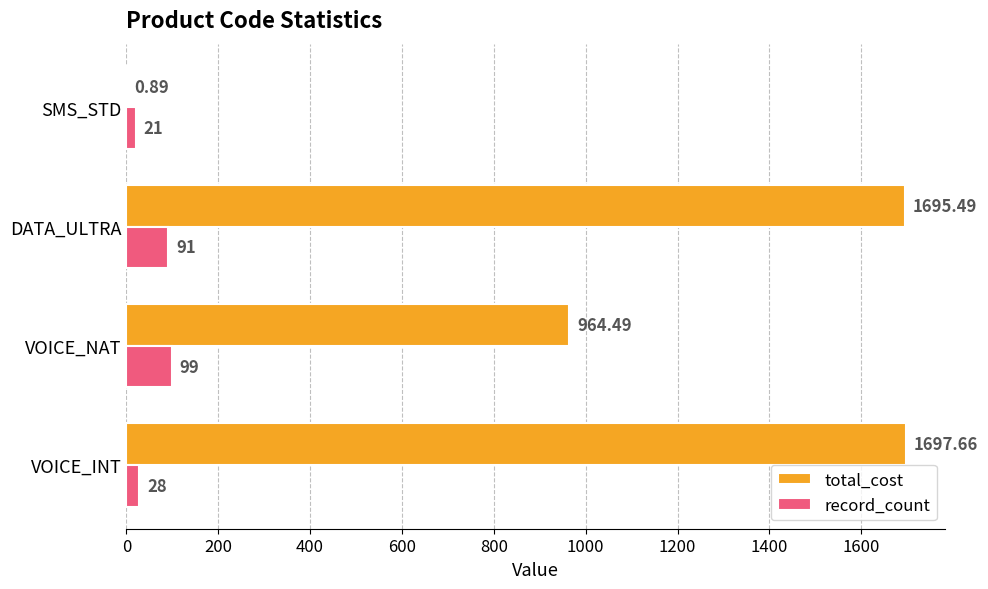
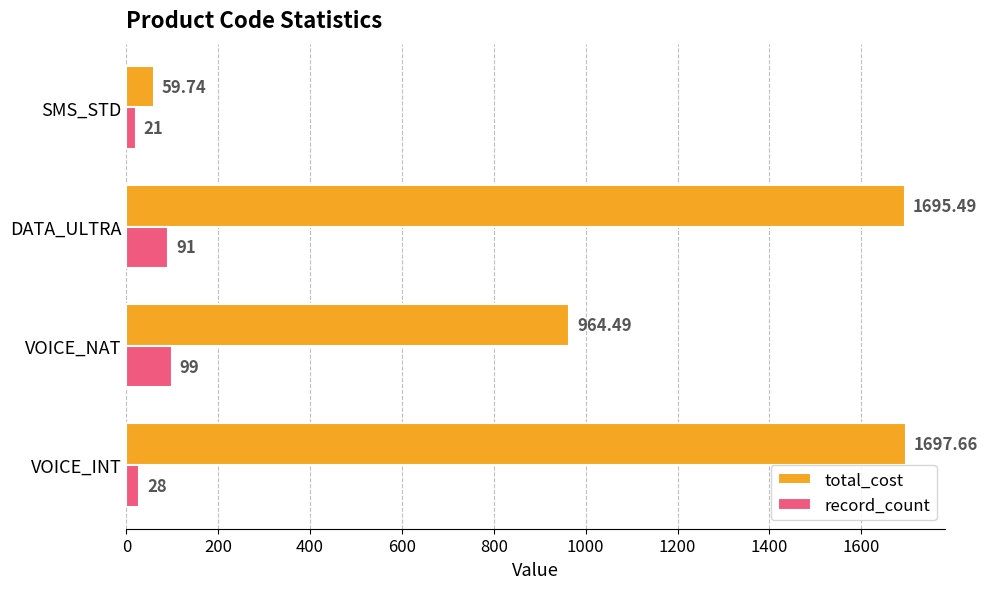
  {
    "total_cost": {
-     "SMS_STD": 0.89,
+     "SMS_STD": 59.74,
      "DATA_ULTRA": 1695.49,
      "VOICE_NAT": 964.49,
      "VOICE_INT": 1697.66
    },
    "record_count": {
      "SMS_STD": 21,
      "DATA_ULTRA": 91,
      "VOICE_NAT": 99,
      "VOICE_INT": 28
    }
  }
